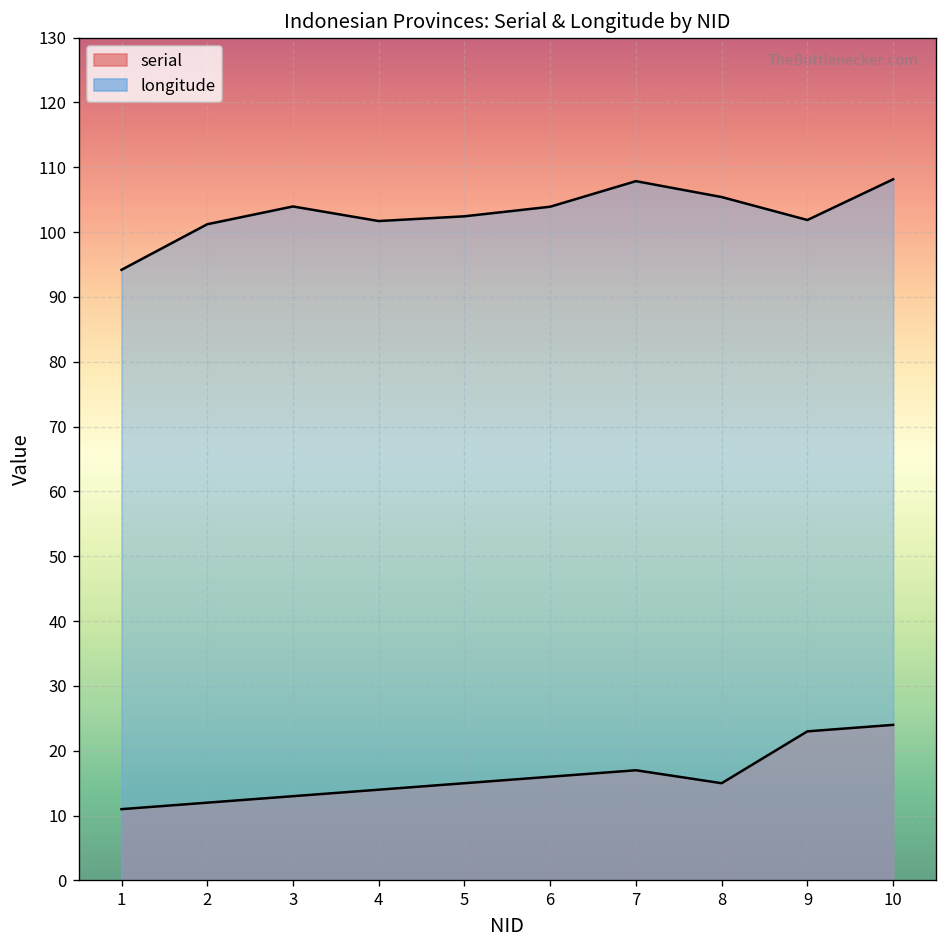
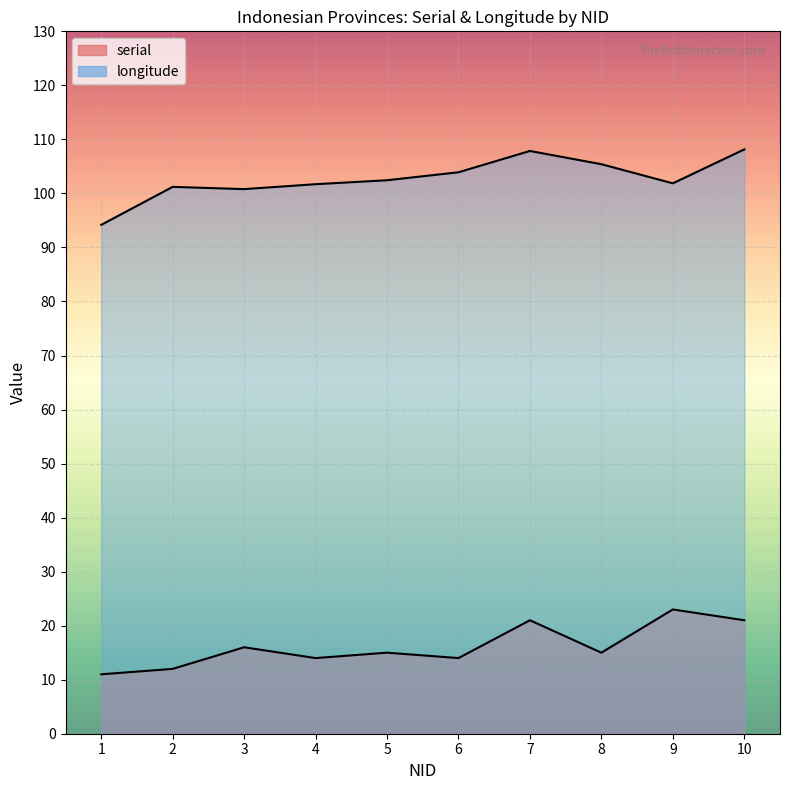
  {
    "serial": {
      "1": 11,
      "2": 12,
-     "3": 13,
+     "3": 16,
      "4": 14,
      "5": 15,
-     "6": 16,
-     "7": 17,
+     "6": 14,
+     "7": 21,
      "8": 15,
      "9": 23,
-     "10": 24
+     "10": 21
    },
    "longitude": {
      "1": 94,
      "2": 101,
-     "3": 104,
+     "3": 101,
      "4": 102,
      "5": 102,
      "6": 104,
      "7": 108,
      "8": 105,
      "9": 102,
      "10": 108
    }
  }
